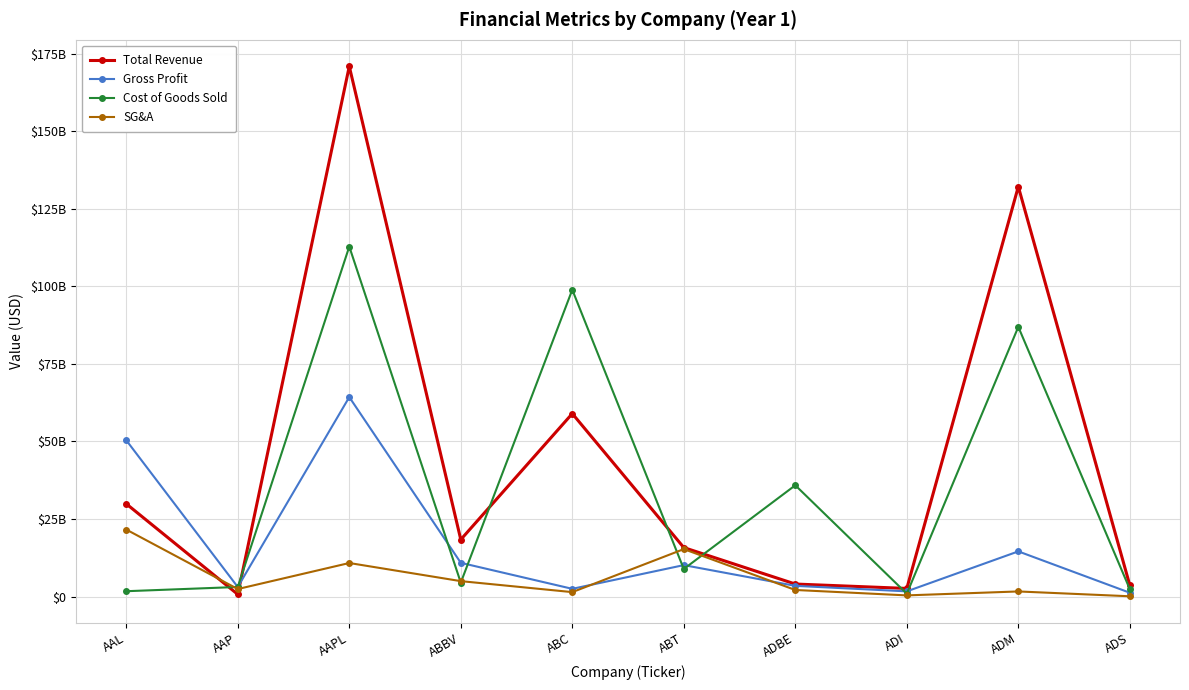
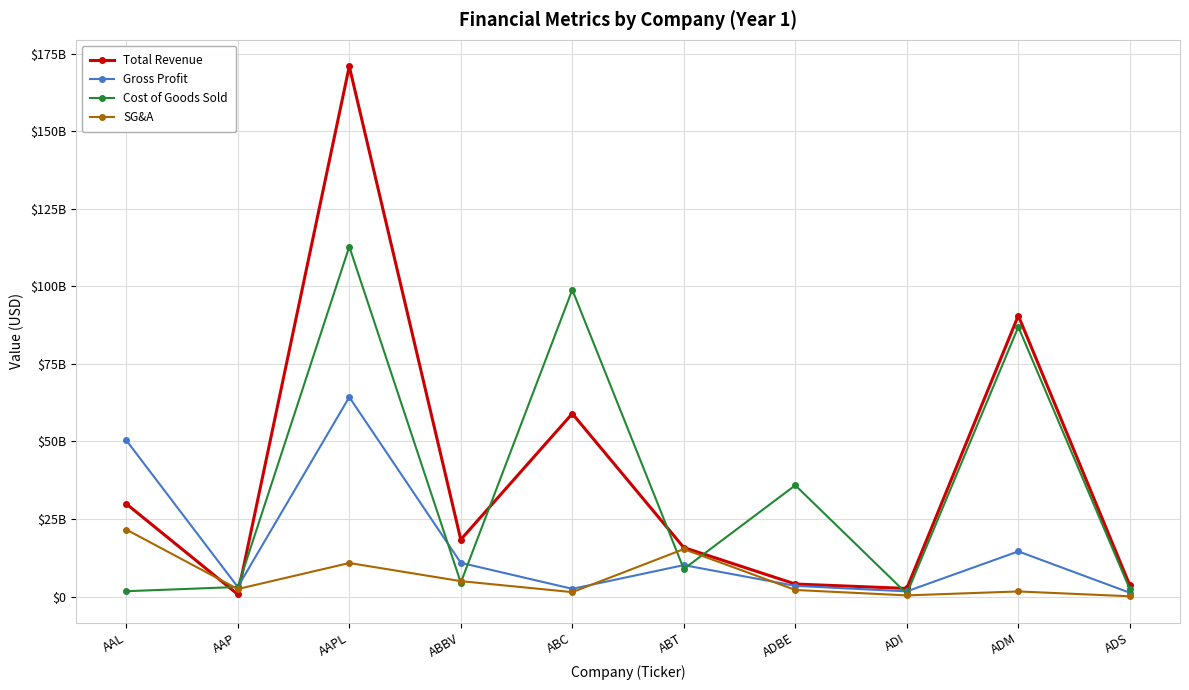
  {
    "Total Revenue": {
      "AAL": "$30000000000",
      "AAP": "$1000000000",
      "AAPL": "$171000000000",
      "ABBV": "$18000000000",
      "ABC": "$59000000000",
      "ADI": "$3000000000",
-     "ADM": "$132000000000",
+     "ADM": "$91000000000",
      "ADS": "$4000000000"
    },
    "Gross Profit": {
      "AAL": "$50000000000",
      "AAPL": "$64000000000",
      "ABBV": "$11000000000",
      "ABC": "$3000000000",
      "ABT": "$10000000000",
      "ADM": "$15000000000",
      "ADS": "$1000000000"
    },
    "Cost of Goods Sold": {
      "AAL": "$2000000000",
      "AAPL": "$113000000000",
      "ABC": "$99000000000",
      "ABT": "$9000000000",
      "ADBE": "$36000000000",
      "ADM": "$87000000000",
      "ADS": "$2000000000"
    },
    "SG&A": {
      "AAL": "$22000000000",
      "AAPL": "$11000000000",
      "ABC": "$1000000000",
      "ADBE": "$2000000000",
      "ADM": "$2000000000",
      "ADS": "$0"
    }
  }
